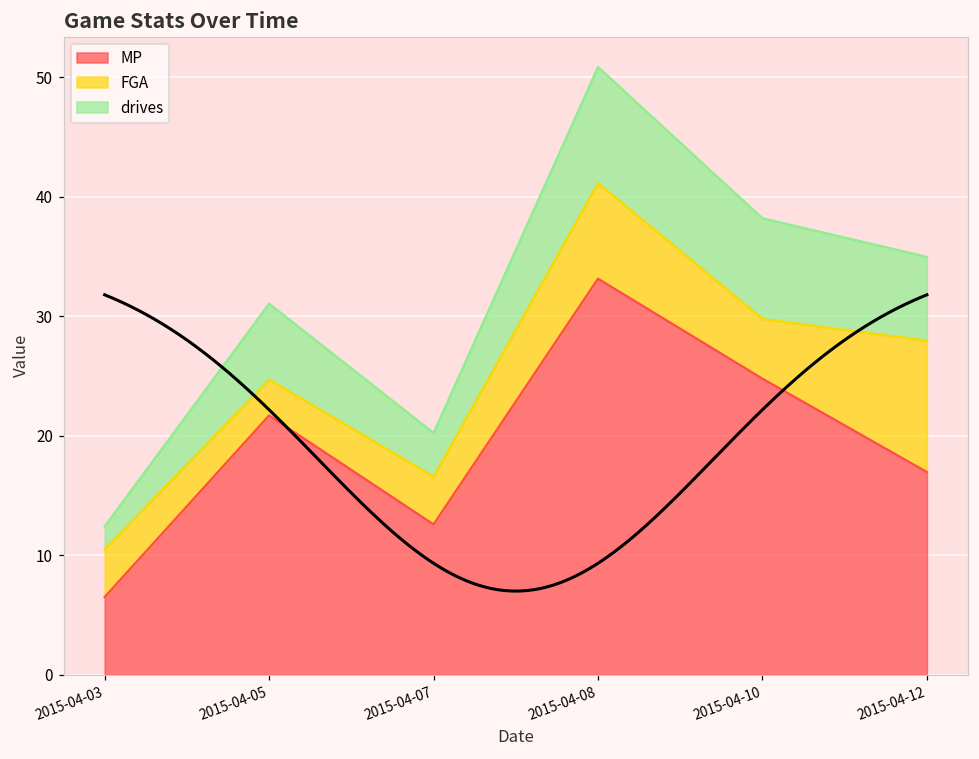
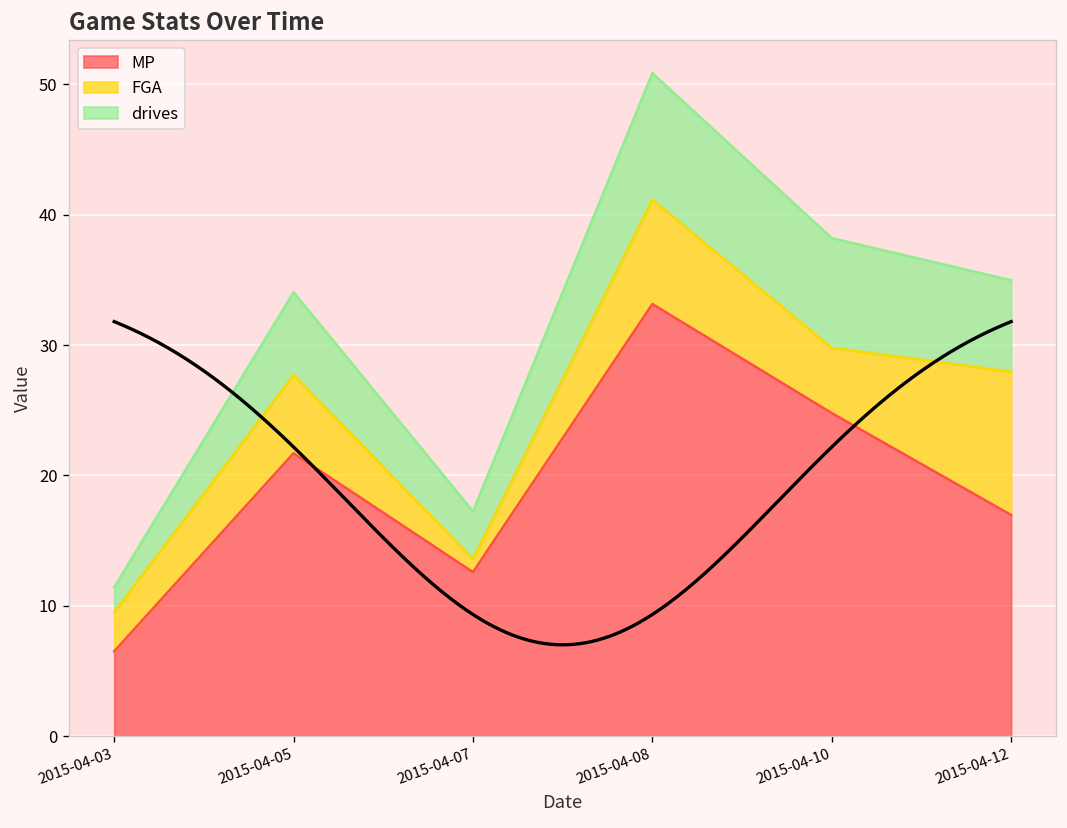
  {
    "MP": {
      "2015-04-03": 6.5,
      "2015-04-05": 21.7,
      "2015-04-07": 12.6,
      "2015-04-08": 33,
      "2015-04-10": 25,
      "2015-04-12": 17
    },
    "FGA": {
-     "2015-04-03": 4,
-     "2015-04-05": 3,
-     "2015-04-07": 4,
+     "2015-04-03": 3,
+     "2015-04-05": 6,
+     "2015-04-07": 1,
      "2015-04-08": 8,
      "2015-04-10": 5,
      "2015-04-12": 11
    },
    "drives": {
      "2015-04-03": 2,
      "2015-04-05": 6.4,
      "2015-04-07": 3.7,
      "2015-04-08": 9.7,
      "2015-04-10": 8.4,
      "2015-04-12": 7
    }
  }
